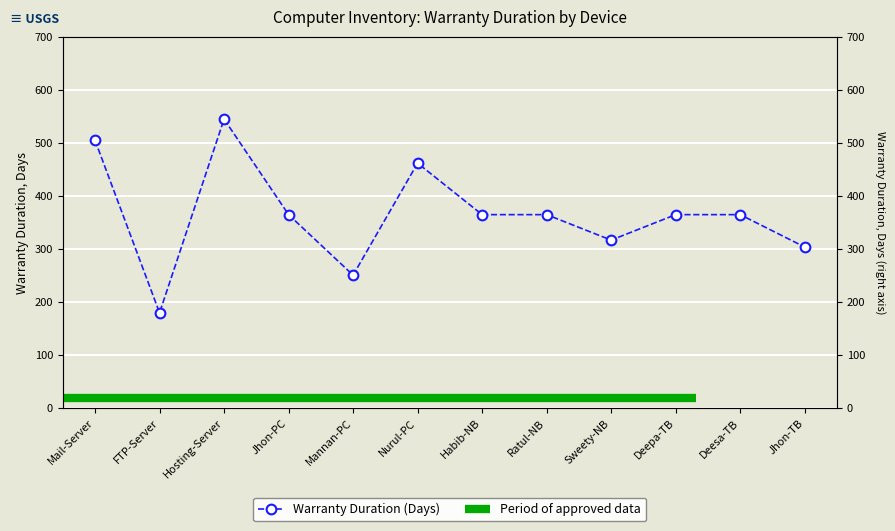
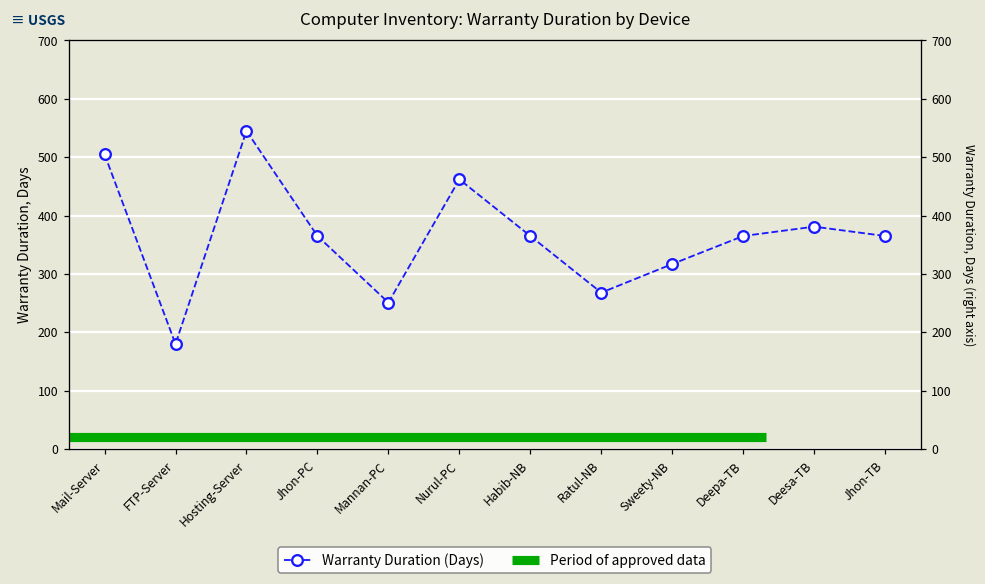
  {
    "Mail-Server": 510,
    "FTP-Server": 180,
    "Hosting-Server": 550,
    "Jhon-PC": 370,
    "Mannan-PC": 250,
    "Nurul-PC": 460,
    "Habib-NB": 370,
-   "Ratul-NB": 370,
+   "Ratul-NB": 270,
    "Sweety-NB": 320,
    "Deepa-TB": 370,
-   "Deesa-TB": 370,
-   "Jhon-TB": 300
+   "Deesa-TB": 380,
+   "Jhon-TB": 370
  }
